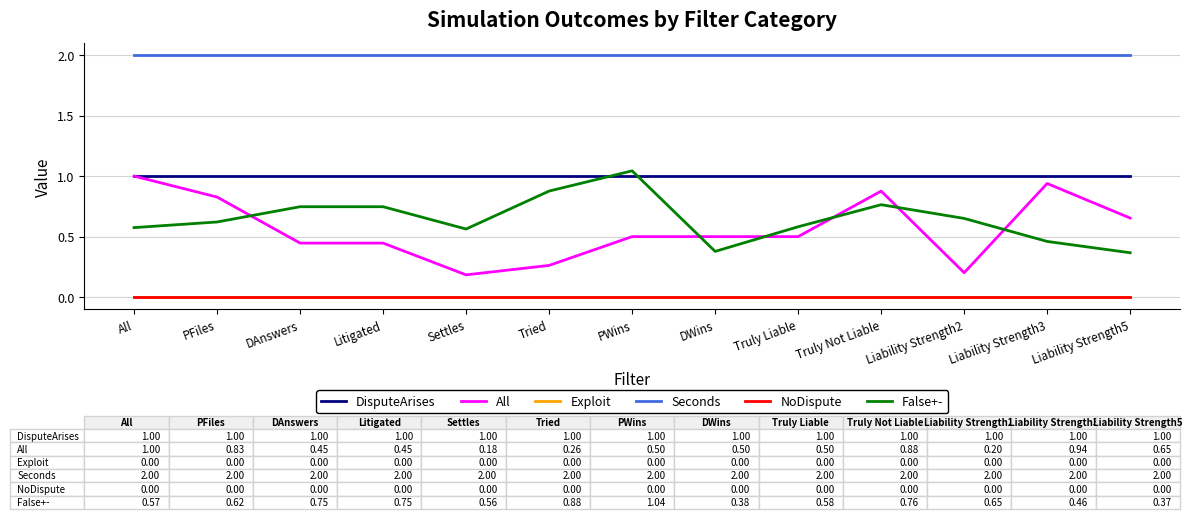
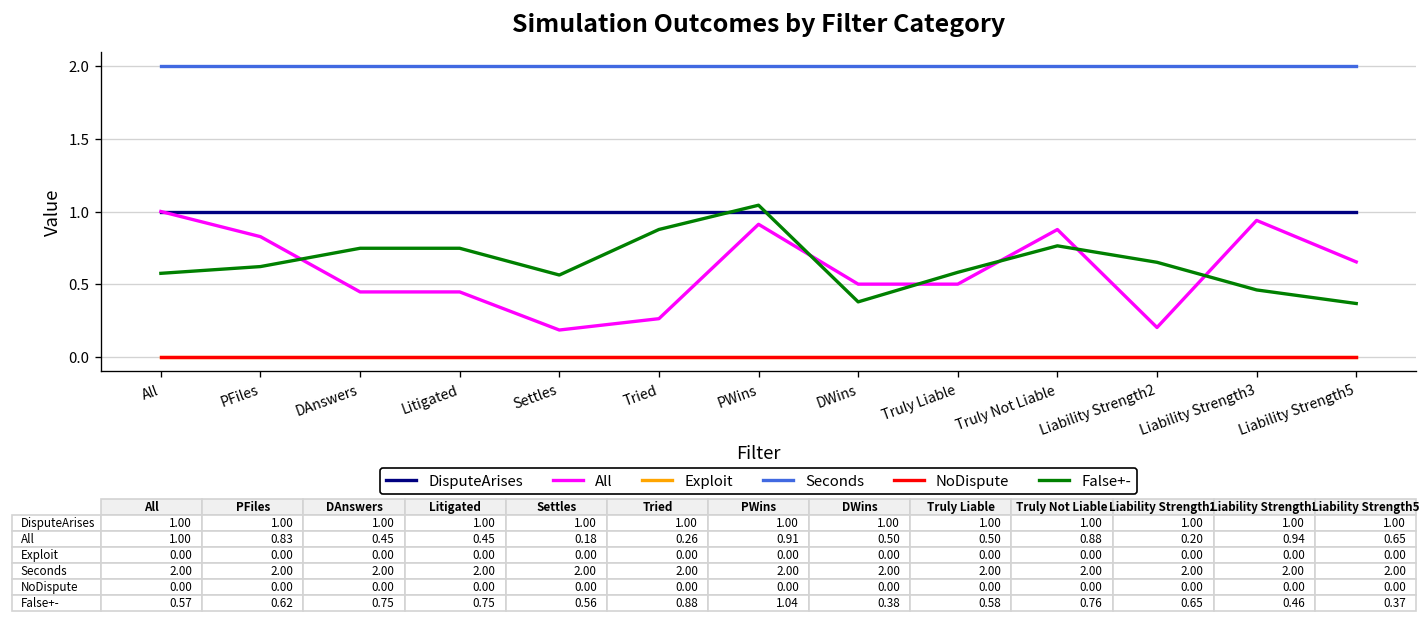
  {
    "DisputeArises": {
      "PFiles": 1.00,
      "DAnswers": 1.00,
      "Litigated": 1.00,
      "Settles": 1.00,
      "Tried": 1.00,
      "PWins": 1.00,
      "DWins": 1.00,
      "Truly Liable": 1.00,
      "Truly Not Liable": 1.00,
      "Liability Strength2": 1.00,
      "Liability Strength3": 1.00,
      "Liability Strength5": 1.00
    },
    "All": {
-     "PWins": 0.50
+     "PWins": 0.91
    },
    "NoDispute": {
      "All": 0.00,
      "PFiles": 0.00,
      "DAnswers": 0.00,
      "Litigated": 0.00,
      "Settles": 0.00,
      "Tried": 0.00,
      "PWins": 0.00,
      "DWins": 0.00,
      "Truly Liable": 0.00,
      "Truly Not Liable": 0.00,
      "Liability Strength2": 0.00,
      "Liability Strength3": 0.00,
      "Liability Strength5": 0.00
    },
    "Seconds": {
      "All": 2.00,
      "PFiles": 2.00,
      "DAnswers": 2.00,
      "Litigated": 2.00,
      "Settles": 2.00,
      "Tried": 2.00,
      "PWins": 2.00,
      "DWins": 2.00,
      "Truly Liable": 2.00,
      "Truly Not Liable": 2.00,
      "Liability Strength2": 2.00,
      "Liability Strength3": 2.00,
      "Liability Strength5": 2.00
    },
    "False+-": {
      "All": 0.57,
      "PFiles": 0.62,
      "DAnswers": 0.75,
      "Litigated": 0.75,
      "Settles": 0.56,
      "Tried": 0.88,
      "PWins": 1.04,
      "DWins": 0.38,
      "Truly Liable": 0.58,
      "Truly Not Liable": 0.76,
      "Liability Strength2": 0.65,
      "Liability Strength3": 0.46,
      "Liability Strength5": 0.37
    }
  }
